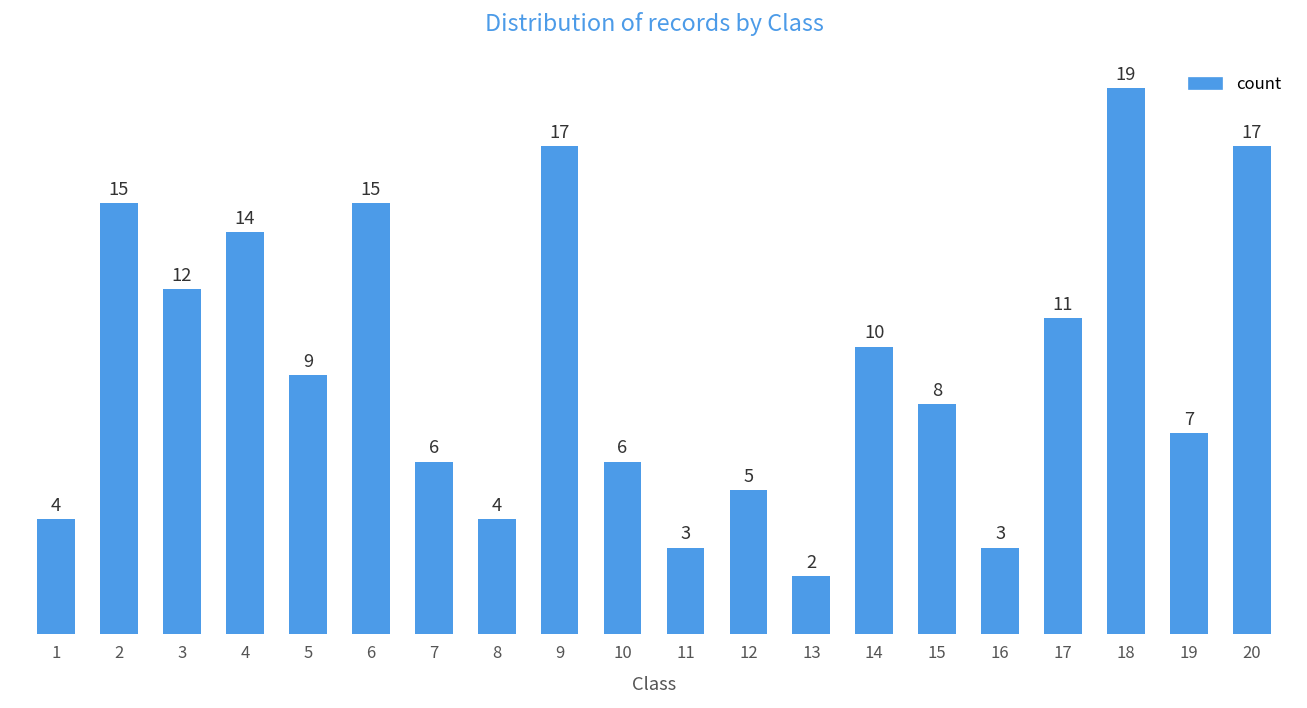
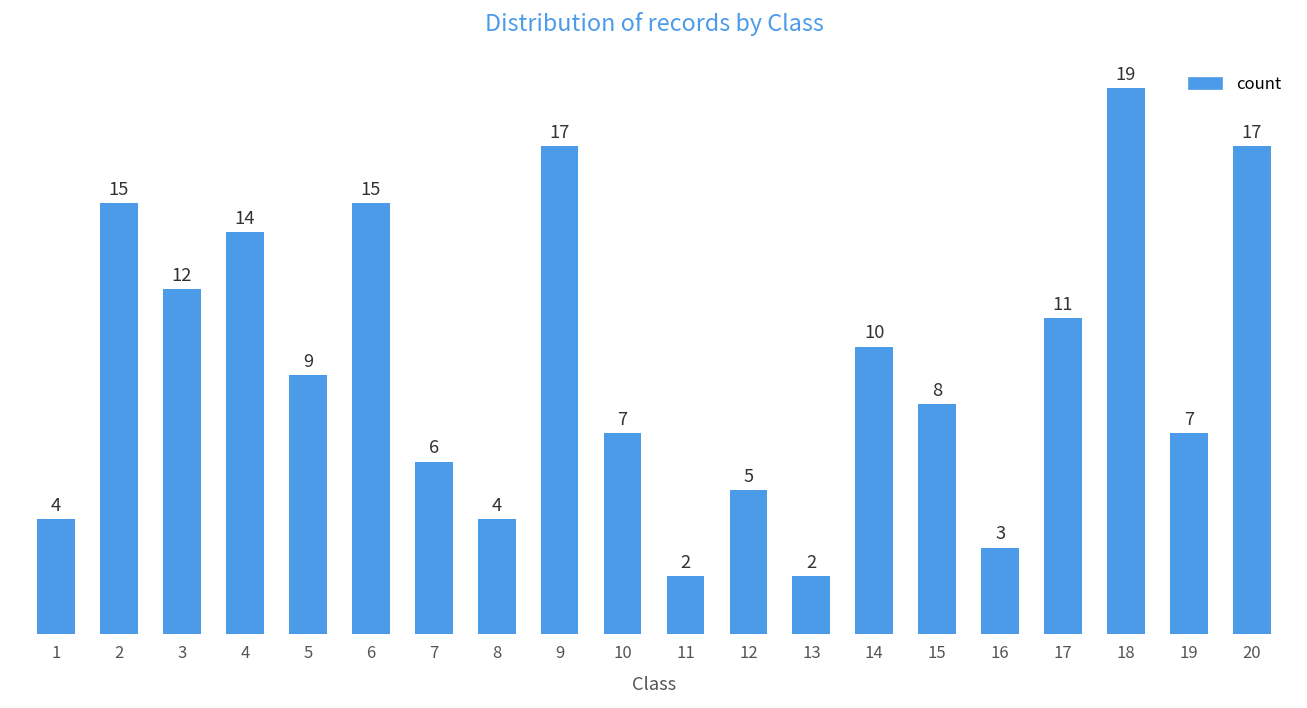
  {
    "1": 4,
    "2": 15,
    "3": 12,
    "4": 14,
    "5": 9,
    "6": 15,
    "7": 6,
    "8": 4,
    "9": 17,
-   "10": 6,
-   "11": 3,
+   "10": 7,
+   "11": 2,
    "12": 5,
    "13": 2,
    "14": 10,
    "15": 8,
    "16": 3,
    "17": 11,
    "18": 19,
    "19": 7,
    "20": 17
  }
